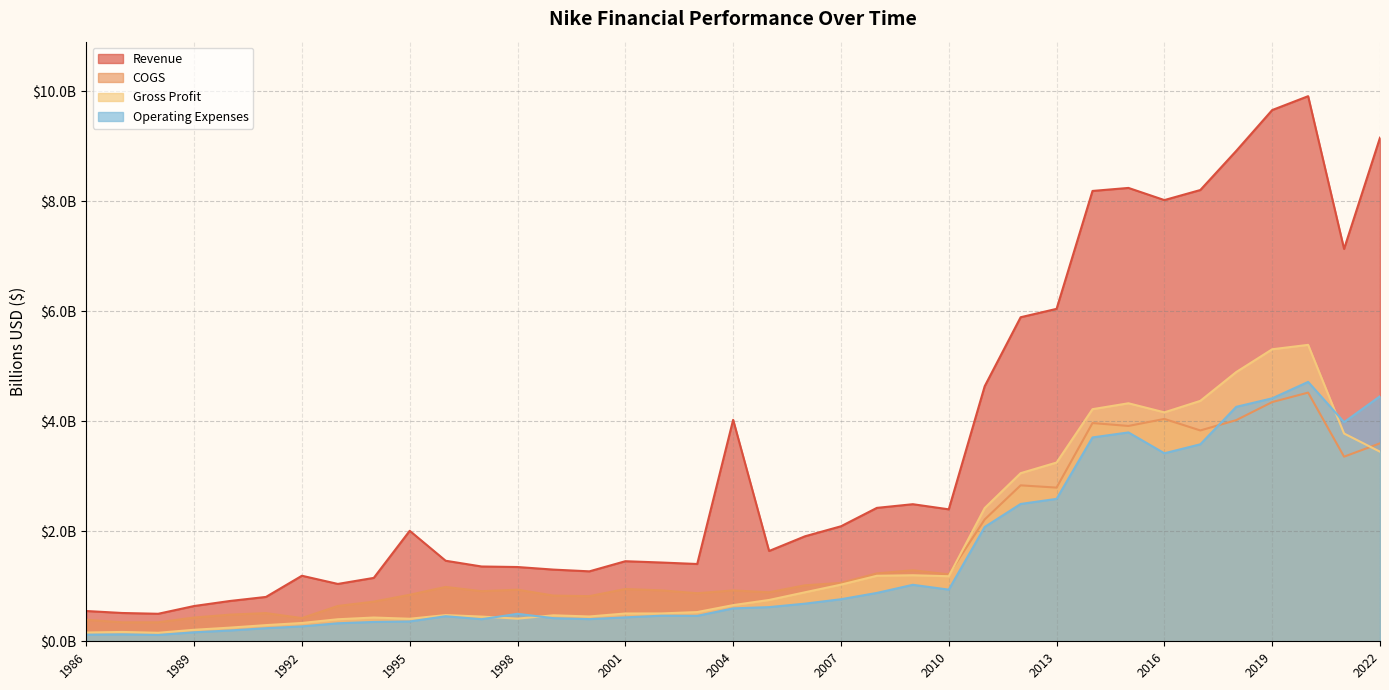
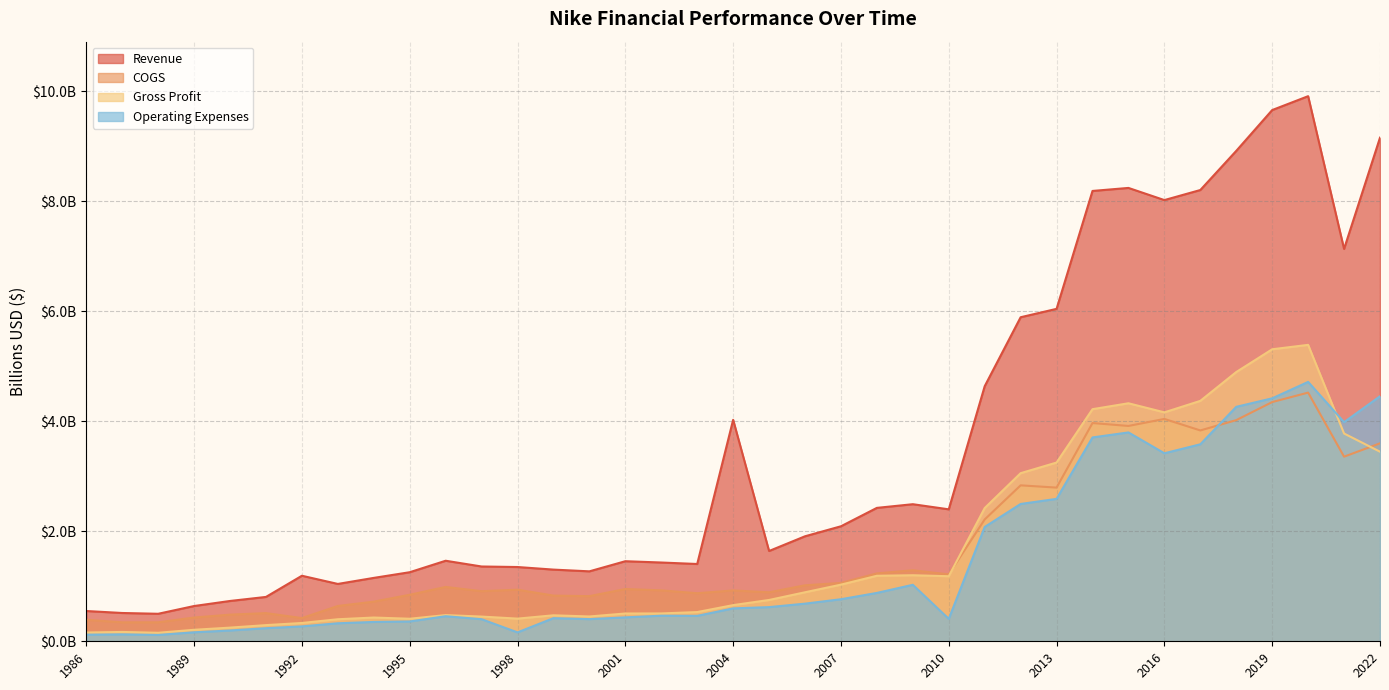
  {
    "Revenue": {
      "1986": "$600000000",
      "1989": "$600000000",
      "1992": "$1200000000",
-     "1995": "$2000000000",
+     "1995": "$1300000000",
      "1998": "$1400000000",
      "2001": "$1500000000",
      "2004": "$4000000000",
      "2007": "$2100000000",
      "2010": "$2400000000",
      "2013": "$6000000000",
      "2016": "$8000000000",
      "2019": "$9700000000",
      "2022": "$9200000000"
    },
    "COGS": {
      "1986": "$400000000",
      "1989": "$400000000",
      "1992": "$400000000",
      "1995": "$800000000",
      "1998": "$900000000",
      "2001": "$1000000000",
      "2004": "$900000000",
      "2013": "$2800000000",
      "2016": "$4000000000",
      "2019": "$4300000000",
      "2022": "$3600000000"
    },
    "Gross Profit": {
      "1992": "$300000000",
      "1995": "$400000000",
      "1998": "$400000000",
      "2001": "$500000000",
      "2004": "$700000000",
      "2013": "$3200000000",
      "2016": "$4200000000",
      "2019": "$5300000000",
      "2022": "$3400000000"
    },
    "Operating Expenses": {
      "1992": "$300000000",
      "1995": "$400000000",
-     "1998": "$500000000",
+     "1998": "$200000000",
      "2001": "$400000000",
      "2004": "$600000000",
      "2007": "$800000000",
-     "2010": "$900000000",
+     "2010": "$400000000",
      "2013": "$2600000000",
      "2016": "$3400000000",
      "2019": "$4400000000",
      "2022": "$4500000000"
    }
  }
